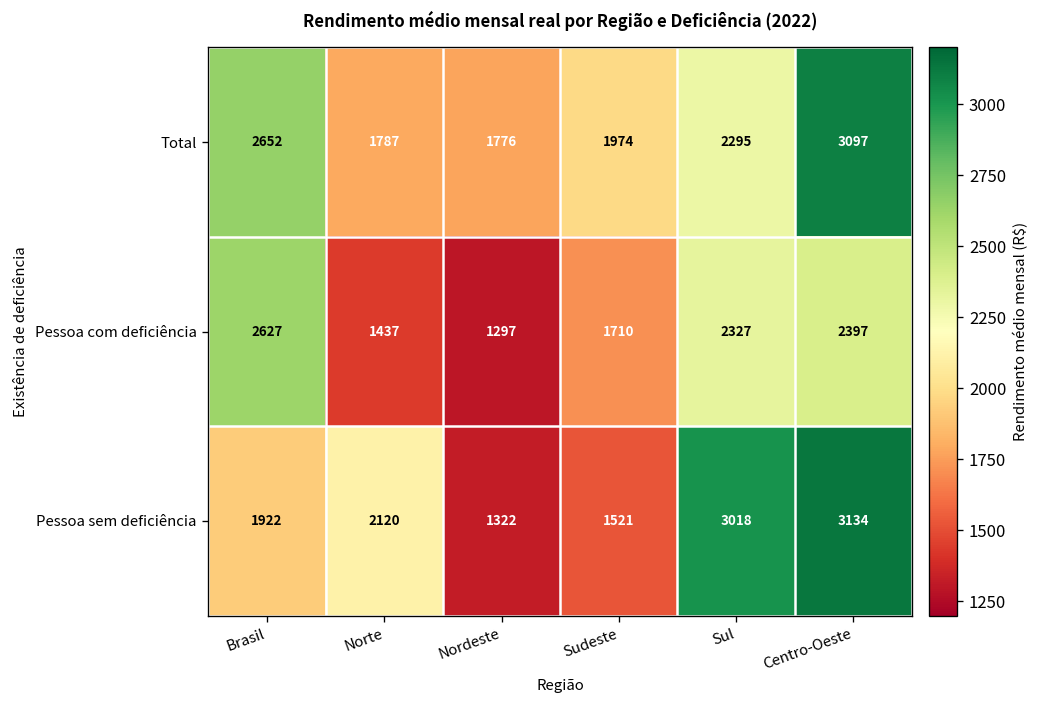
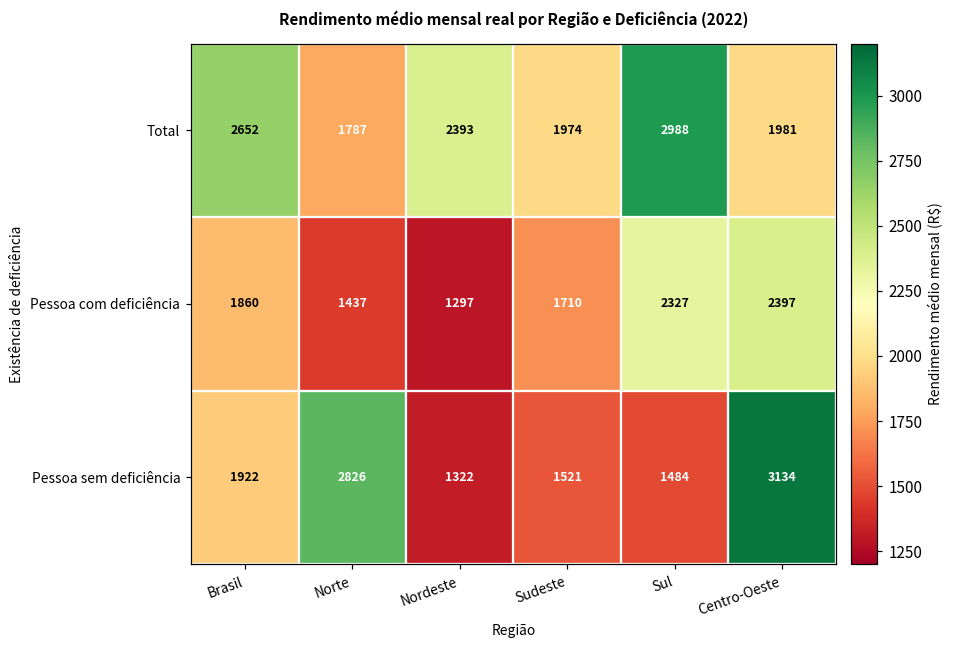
  {
    "Total": {
      "Brasil": 2652,
      "Norte": 1787,
-     "Nordeste": 1776,
+     "Nordeste": 2393,
      "Sudeste": 1974,
-     "Sul": 2295,
-     "Centro-Oeste": 3097
+     "Sul": 2988,
+     "Centro-Oeste": 1981
    },
    "Pessoa com deficiência": {
-     "Brasil": 2627,
+     "Brasil": 1860,
      "Norte": 1437,
      "Nordeste": 1297,
      "Sudeste": 1710,
      "Sul": 2327,
      "Centro-Oeste": 2397
    },
    "Pessoa sem deficiência": {
      "Brasil": 1922,
-     "Norte": 2120,
+     "Norte": 2826,
      "Nordeste": 1322,
      "Sudeste": 1521,
-     "Sul": 3018,
+     "Sul": 1484,
      "Centro-Oeste": 3134
    }
  }
